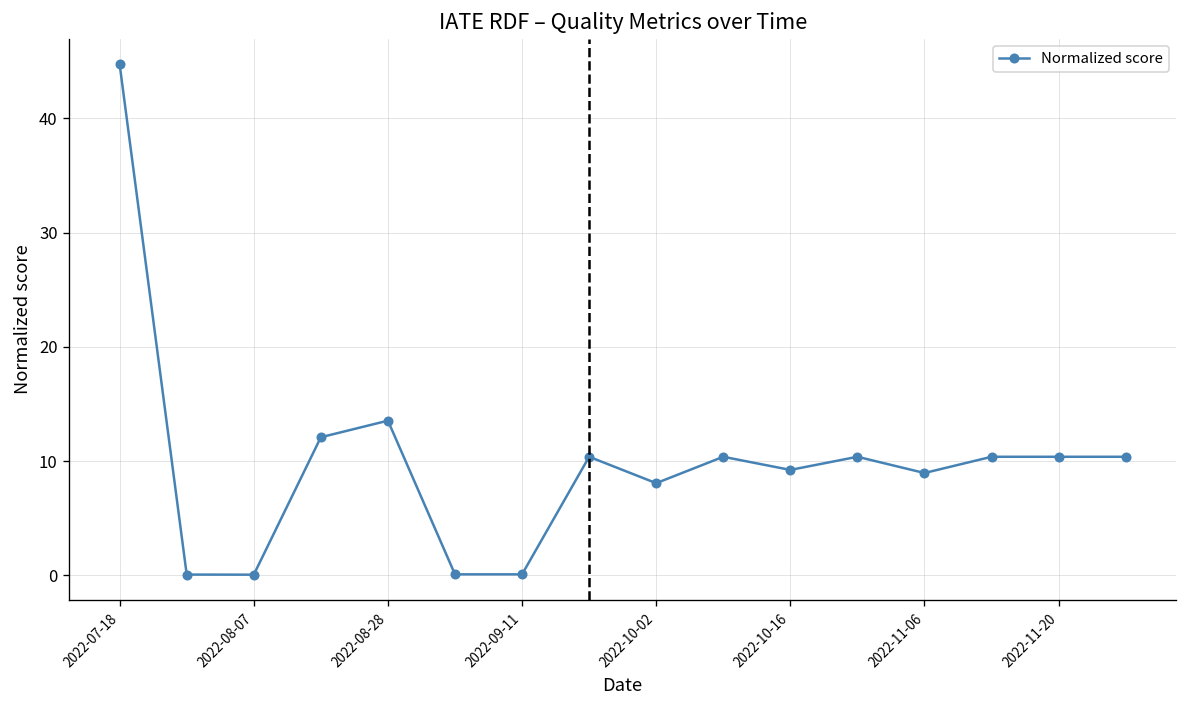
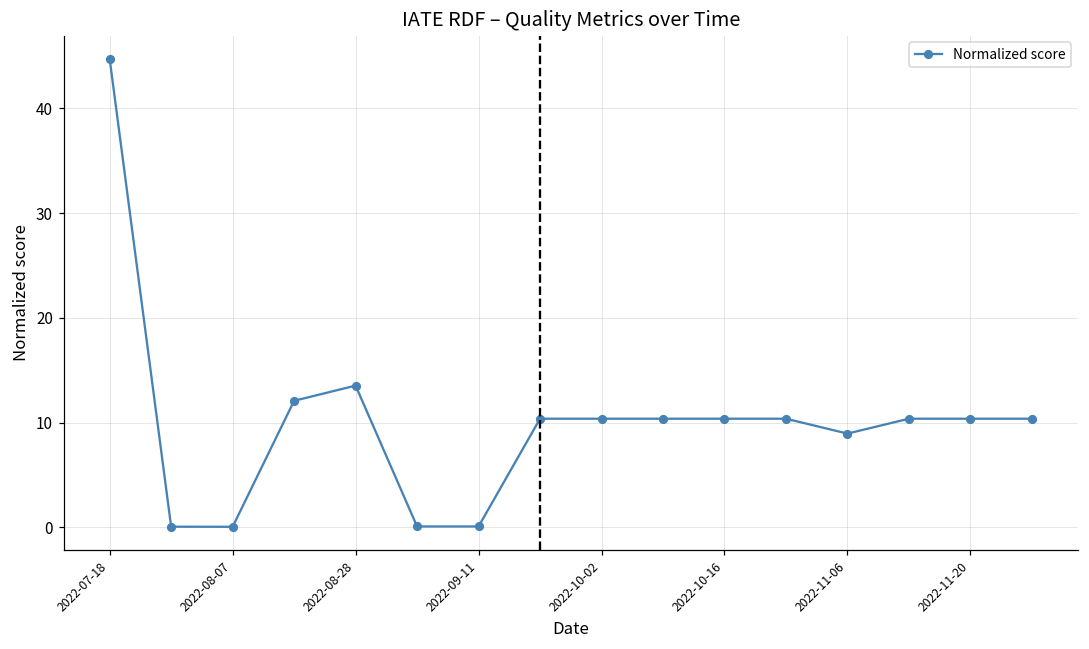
  {
    "2022-07-18": 45,
    "2022-08-07": 0,
    "2022-08-28": 14,
    "2022-09-11": 0,
-   "2022-10-02": 8,
-   "2022-10-16": 9,
+   "2022-10-02": 10,
+   "2022-10-16": 10,
    "2022-11-06": 9,
    "2022-11-20": 10
  }
